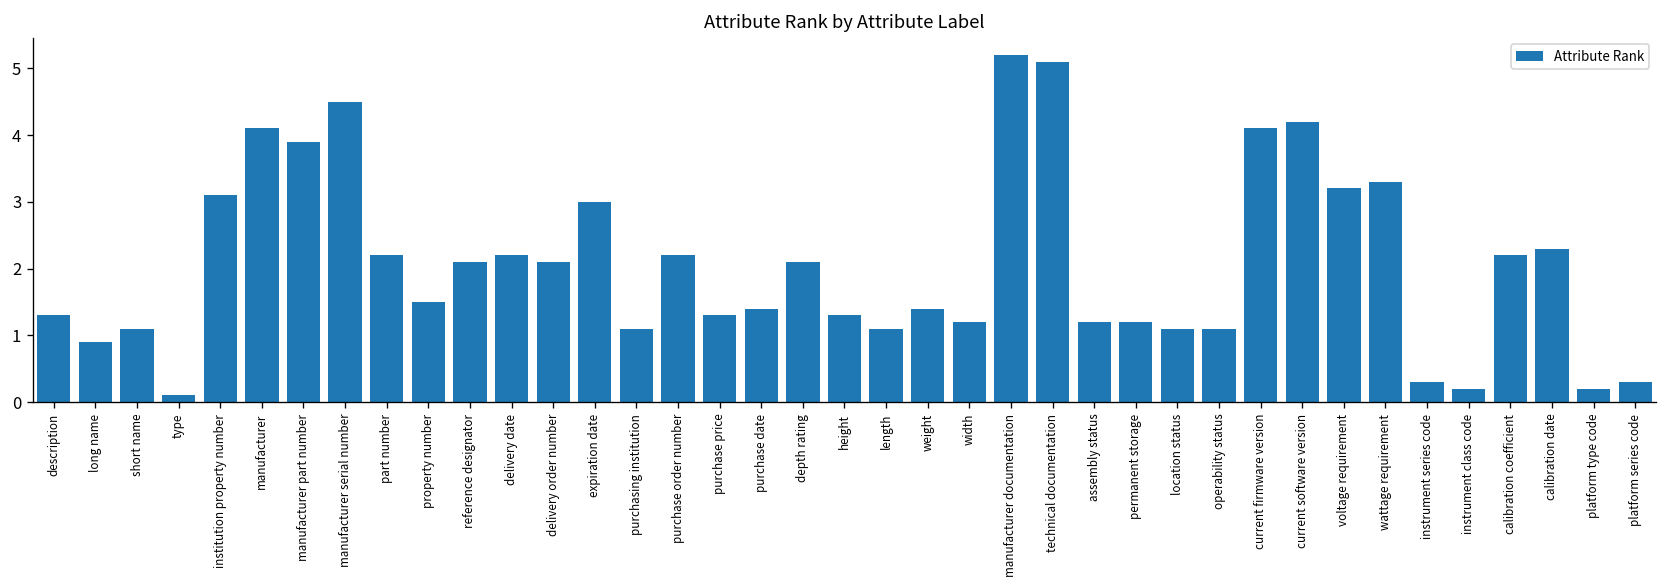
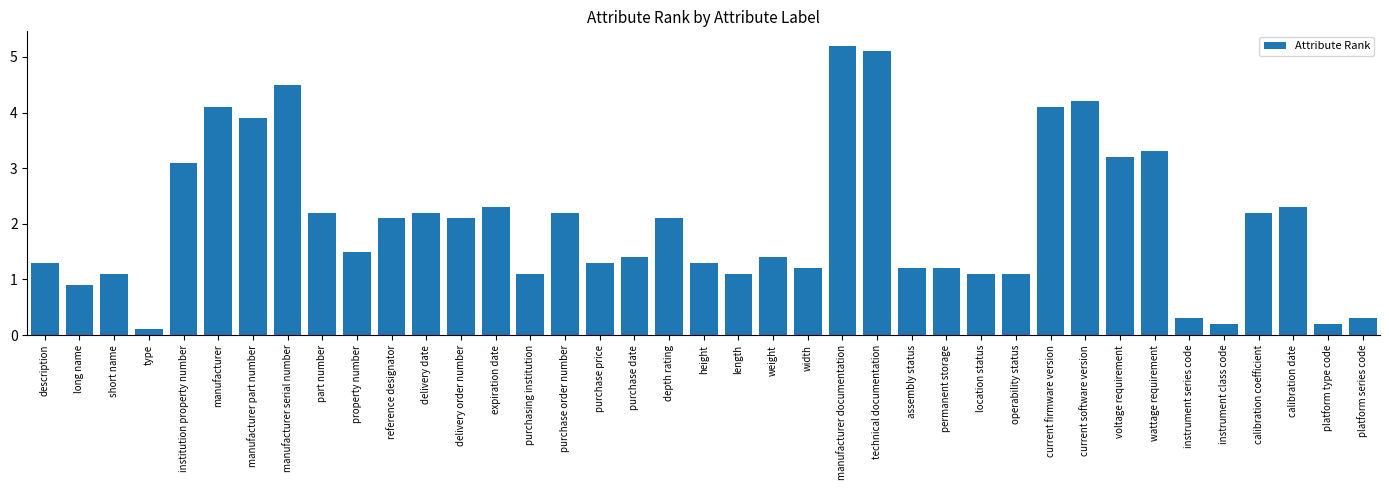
  {
    "description": 1.3,
    "long name": 0.9,
    "short name": 1.1,
    "type": 0.1,
    "institution property number": 3.1,
    "manufacturer": 4.1,
    "manufacturer part number": 3.9,
    "manufacturer serial number": 4.5,
    "part number": 2.2,
    "property number": 1.5,
    "reference designator": 2.1,
    "delivery date": 2.2,
    "delivery order number": 2.1,
-   "expiration date": 3.0,
+   "expiration date": 2.3,
    "purchasing institution": 1.1,
    "purchase order number": 2.2,
    "purchase price": 1.3,
    "purchase date": 1.4,
    "depth rating": 2.1,
    "height": 1.3,
    "length": 1.1,
    "weight": 1.4,
    "width": 1.2,
    "manufacturer documentation": 5.2,
    "technical documentation": 5.1,
    "assembly status": 1.2,
    "permanent storage": 1.2,
    "location status": 1.1,
    "operability status": 1.1,
    "current firmware version": 4.1,
    "current software version": 4.2,
    "voltage requirement": 3.2,
    "wattage requirement": 3.3,
    "instrument series code": 0.3,
    "instrument class code": 0.2,
    "calibration coefficient": 2.2,
    "calibration date": 2.3,
    "platform type code": 0.2,
    "platform series code": 0.3
  }
